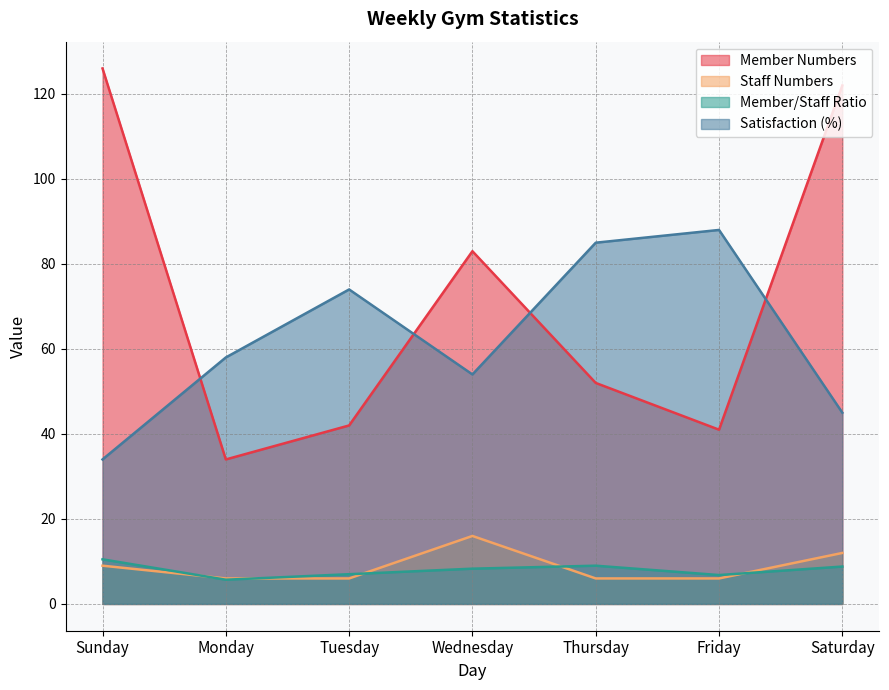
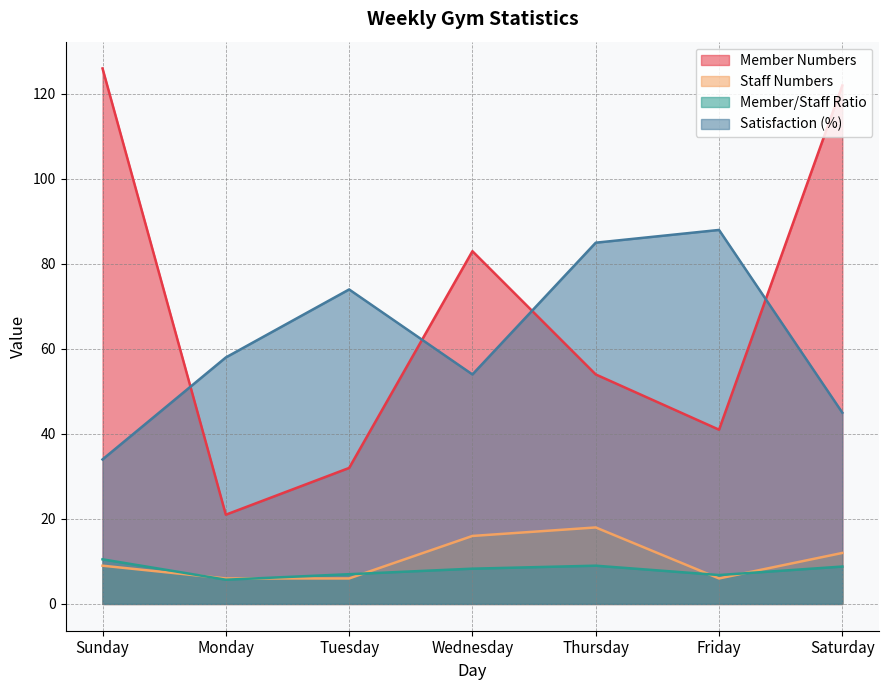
  {
    "Member Numbers": {
      "Sunday": 126,
-     "Monday": 34,
-     "Tuesday": 42,
+     "Monday": 21,
+     "Tuesday": 32,
      "Wednesday": 83,
-     "Thursday": 52,
+     "Thursday": 54,
      "Friday": 41
    },
    "Staff Numbers": {
      "Sunday": 9,
      "Tuesday": 6,
      "Wednesday": 16,
-     "Thursday": 6,
+     "Thursday": 18,
      "Friday": 6,
      "Saturday": 12
    }
  }
